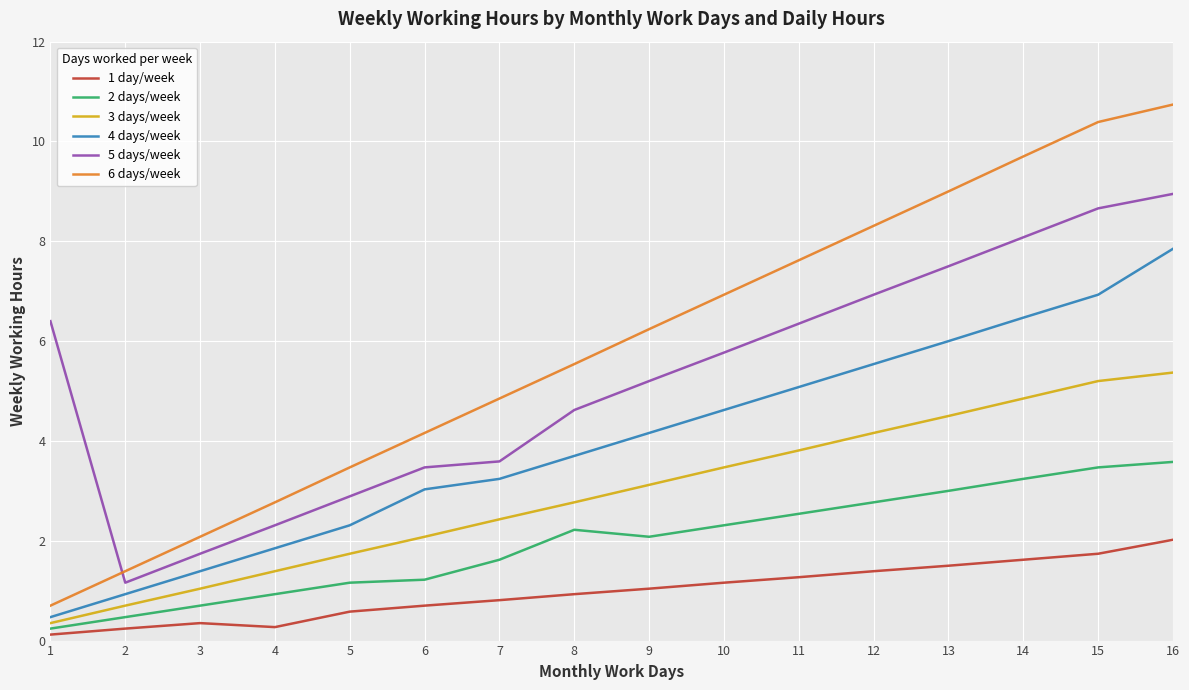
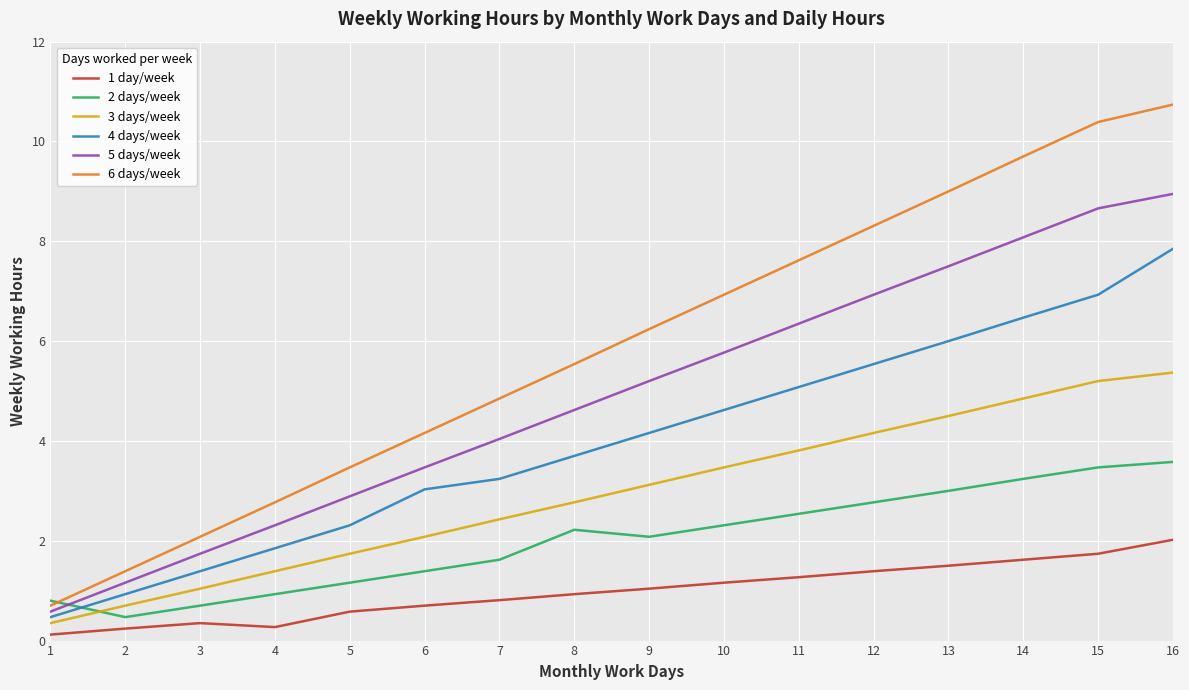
  {
    "1 day/week": {
      "1": 0.1,
      "2": 0.2,
      "3": 0.4,
      "4": 0.3,
      "5": 0.6,
      "6": 0.7,
      "7": 0.8,
      "8": 0.9,
      "9": 1.0,
      "10": 1.2,
      "11": 1.3,
      "12": 1.4,
      "13": 1.5,
      "14": 1.6,
      "15": 1.7,
      "16": 2.0
    },
    "2 days/week": {
-     "1": 0.2,
+     "1": 0.8,
      "2": 0.5,
      "3": 0.7,
      "4": 0.9,
      "5": 1.2,
-     "6": 1.2,
+     "6": 1.4,
      "7": 1.6,
      "8": 2.2,
      "9": 2.1,
      "10": 2.3,
      "11": 2.5,
      "12": 2.8,
      "13": 3.0,
      "14": 3.2,
      "15": 3.5,
      "16": 3.6
    },
    "4 days/week": {
      "1": 0.5,
      "2": 0.9,
      "3": 1.4,
      "4": 1.9,
      "5": 2.3,
      "6": 3.0,
      "7": 3.2,
      "8": 3.7,
      "9": 4.2,
      "10": 4.6,
      "11": 5.1,
      "12": 5.5,
      "13": 6.0,
      "14": 6.5,
      "15": 6.9,
      "16": 7.9
    },
    "5 days/week": {
-     "1": 6.4,
+     "1": 0.6,
      "2": 1.2,
      "3": 1.7,
      "4": 2.3,
      "5": 2.9,
      "6": 3.5,
-     "7": 3.6,
+     "7": 4.0,
      "8": 4.6,
      "9": 5.2,
      "10": 5.8,
      "11": 6.4,
      "12": 6.9,
      "13": 7.5,
      "14": 8.1,
      "15": 8.7,
      "16": 9.0
    }
  }
